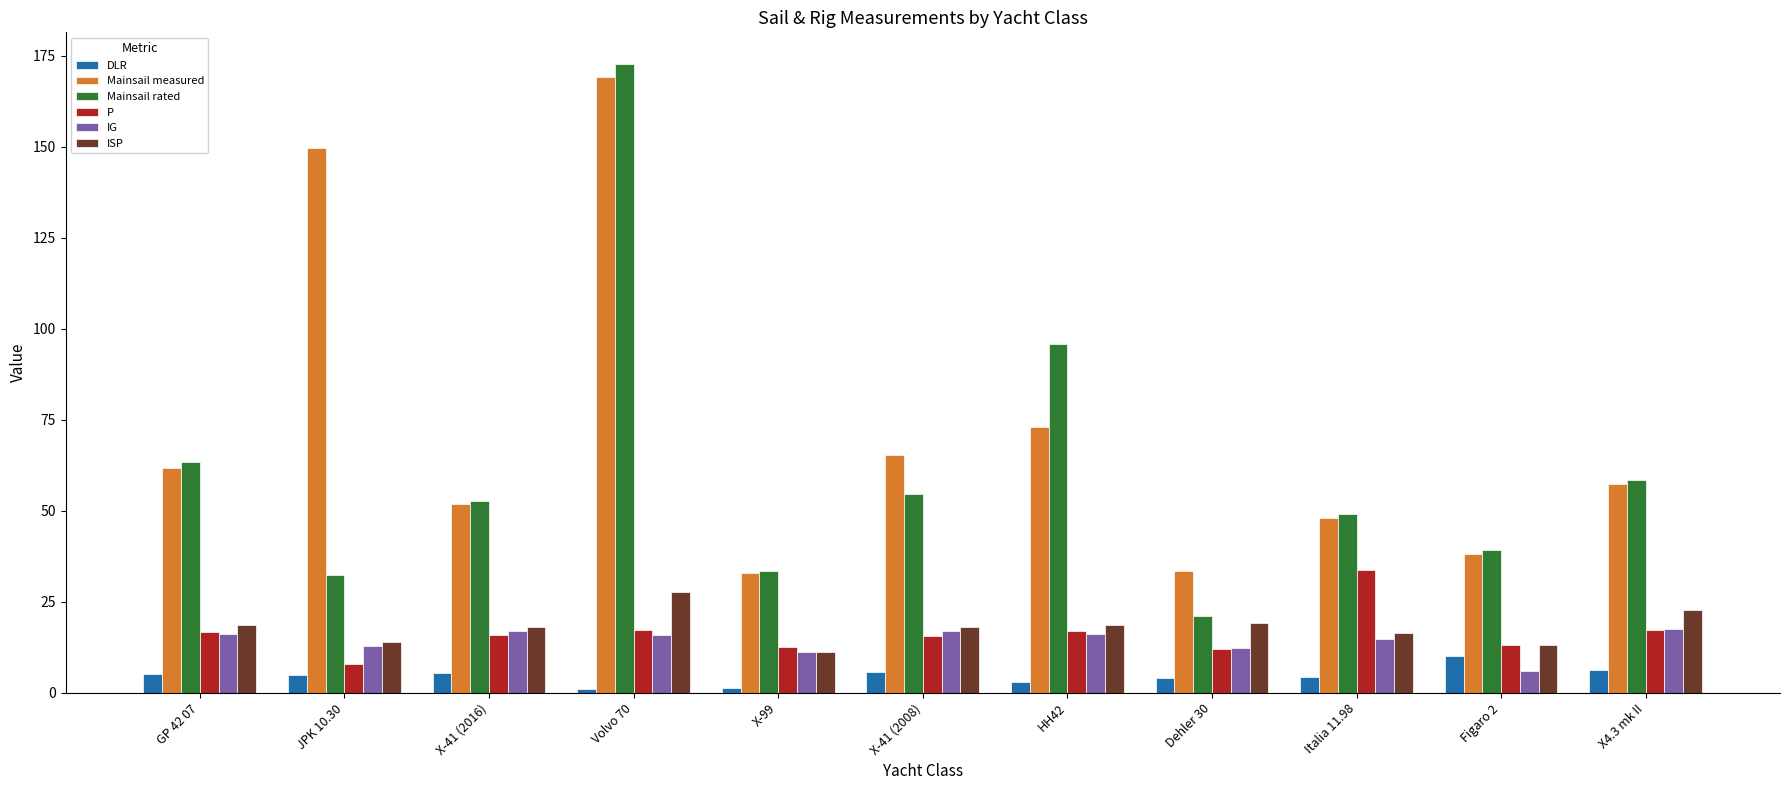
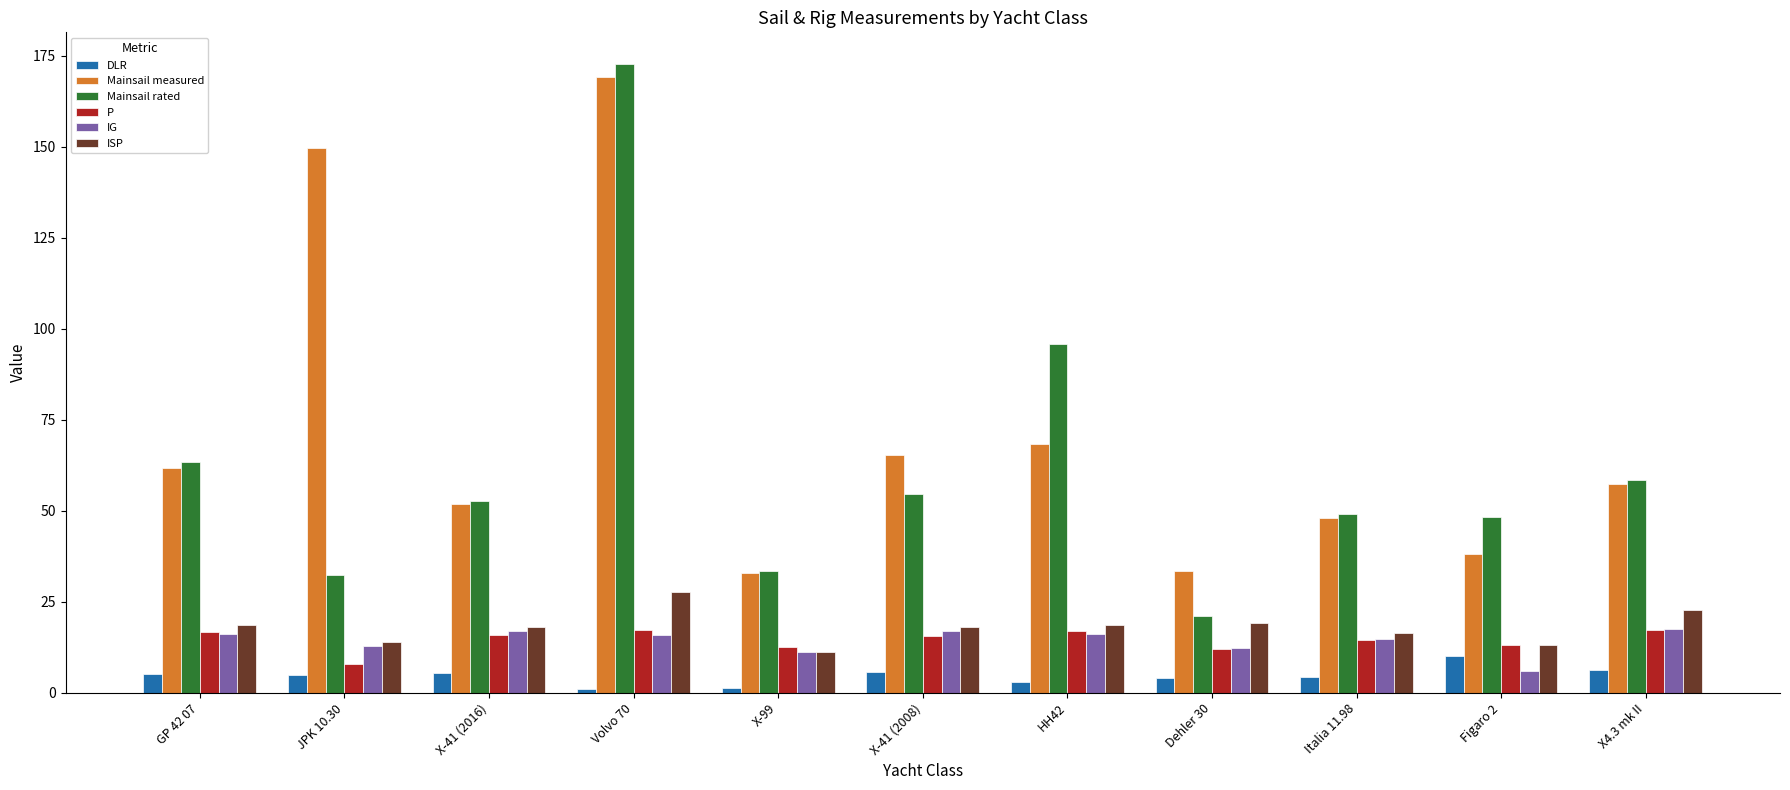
  {
    "DLR": {
      "GP 42 07": 5,
      "JPK 10.30": 5,
      "X-41 (2016)": 6,
      "Volvo 70": 1,
      "X-99": 1,
      "X-41 (2008)": 6,
      "HH42": 3,
      "Dehler 30": 4,
      "Italia 11.98": 4,
      "Figaro 2": 10,
      "X4.3 mk II": 6
    },
    "Mainsail measured": {
      "GP 42 07": 62,
      "JPK 10.30": 150,
      "X-41 (2016)": 52,
      "Volvo 70": 169,
      "X-99": 33,
      "X-41 (2008)": 65,
-     "HH42": 73,
+     "HH42": 68,
      "Dehler 30": 33,
      "Italia 11.98": 48,
      "Figaro 2": 38,
      "X4.3 mk II": 57
    },
    "Mainsail rated": {
      "GP 42 07": 63,
      "JPK 10.30": 32,
      "X-41 (2016)": 53,
      "Volvo 70": 173,
      "X-99": 33,
      "X-41 (2008)": 55,
      "HH42": 96,
      "Dehler 30": 21,
      "Italia 11.98": 49,
-     "Figaro 2": 39,
+     "Figaro 2": 48,
      "X4.3 mk II": 58
    },
    "P": {
      "GP 42 07": 17,
      "JPK 10.30": 8,
      "X-41 (2016)": 16,
      "Volvo 70": 17,
      "X-99": 13,
      "X-41 (2008)": 16,
      "HH42": 17,
      "Dehler 30": 12,
-     "Italia 11.98": 34,
+     "Italia 11.98": 15,
      "Figaro 2": 13,
      "X4.3 mk II": 17
    },
    "IG": {
      "GP 42 07": 16,
      "JPK 10.30": 13,
      "X-41 (2016)": 17,
      "Volvo 70": 16,
      "X-99": 11,
      "X-41 (2008)": 17,
      "HH42": 16,
      "Dehler 30": 12,
      "Italia 11.98": 15,
      "Figaro 2": 6,
      "X4.3 mk II": 18
    },
    "ISP": {
      "GP 42 07": 19,
      "JPK 10.30": 14,
      "X-41 (2016)": 18,
      "Volvo 70": 28,
      "X-99": 11,
      "X-41 (2008)": 18,
      "HH42": 19,
      "Dehler 30": 19,
      "Italia 11.98": 16,
      "Figaro 2": 13,
      "X4.3 mk II": 23
    }
  }
